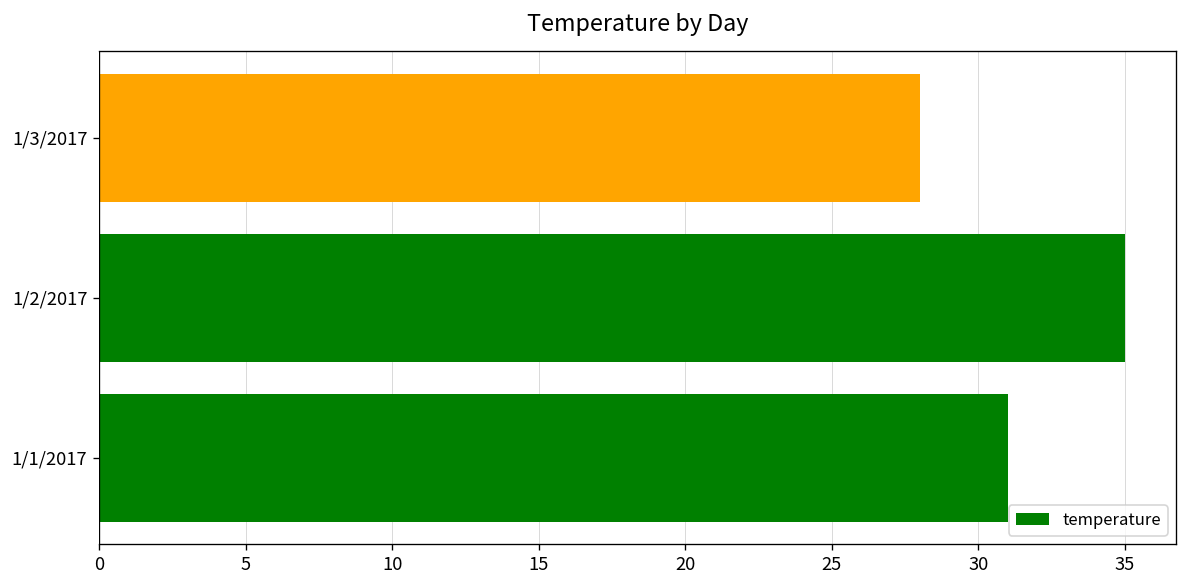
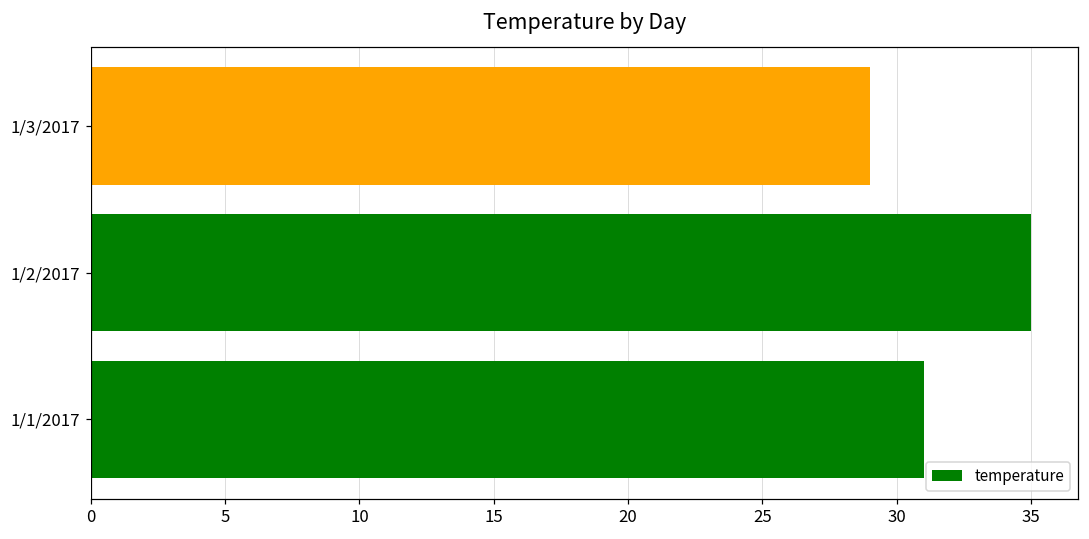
  {
-   "1/3/2017": 28,
+   "1/3/2017": 29,
    "1/2/2017": 35,
    "1/1/2017": 31
  }
